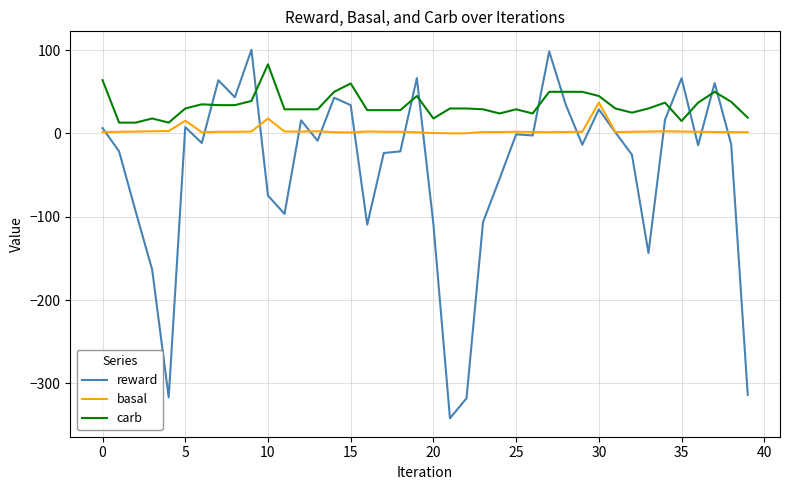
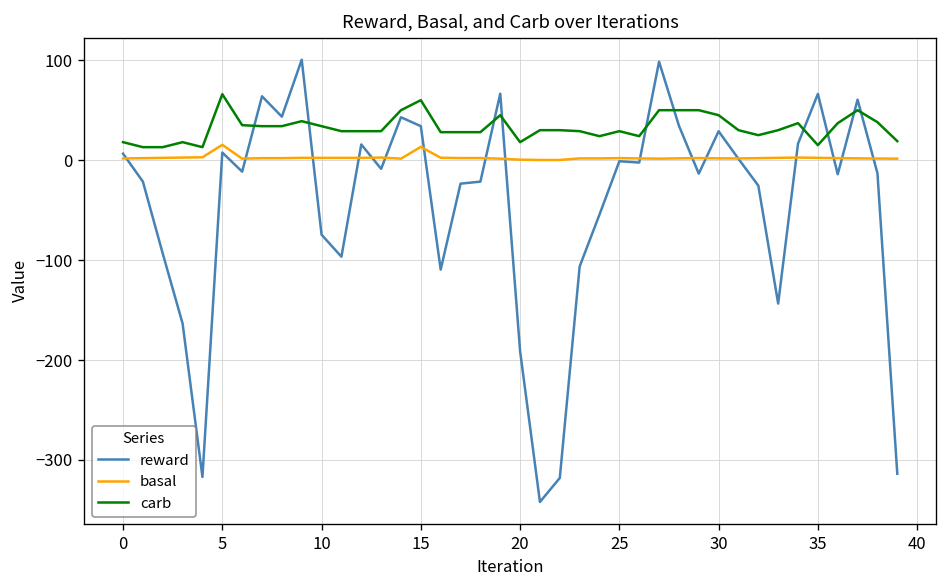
  {
    "reward": {
      "0": 10,
      "5": 10,
      "10": -70,
      "15": 30,
-     "20": -110,
+     "20": -190,
      "25": 0,
      "30": 30,
      "35": 70
    },
    "basal": {
      "0": 0,
      "5": 20,
-     "10": 20,
-     "15": 0,
+     "10": 0,
+     "15": 10,
      "20": 0,
      "25": 0,
-     "30": 40,
+     "30": 0,
      "35": 0
    },
    "carb": {
-     "0": 60,
-     "5": 30,
-     "10": 80,
+     "0": 20,
+     "5": 70,
+     "10": 30,
      "15": 60,
      "20": 20,
      "25": 30,
      "30": 50,
      "35": 20
    }
  }
